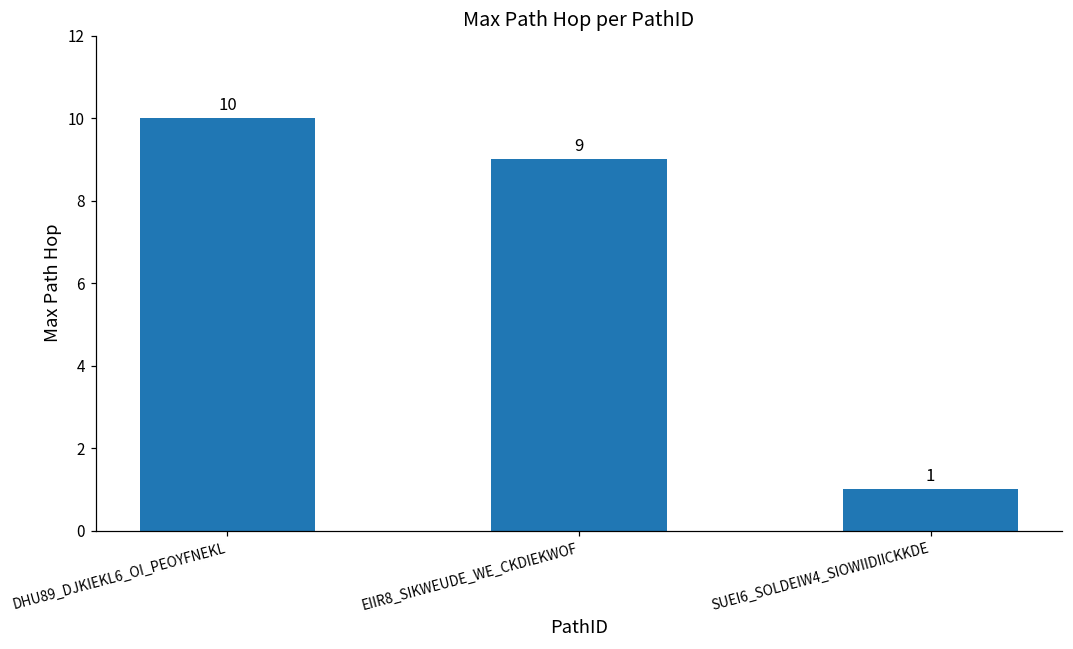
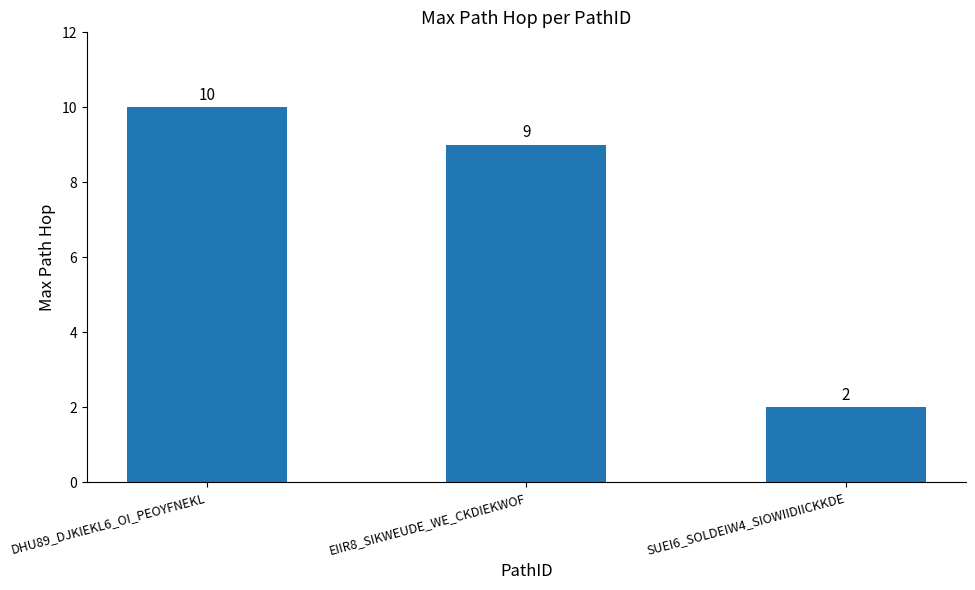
  {
    "DHU89_DJKIEKL6_OI_PEOYFNEKL": 10,
    "EIIR8_SIKWEUDE_WE_CKDIEKWOF": 9,
-   "SUEI6_SOLDEIW4_SIOWIIDIICKKDE": 1
+   "SUEI6_SOLDEIW4_SIOWIIDIICKKDE": 2
  }
